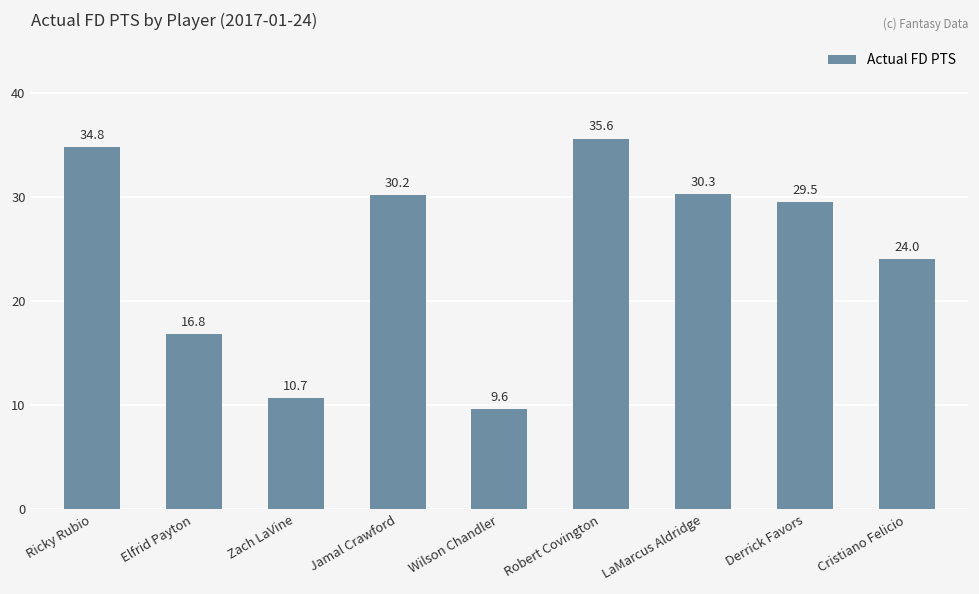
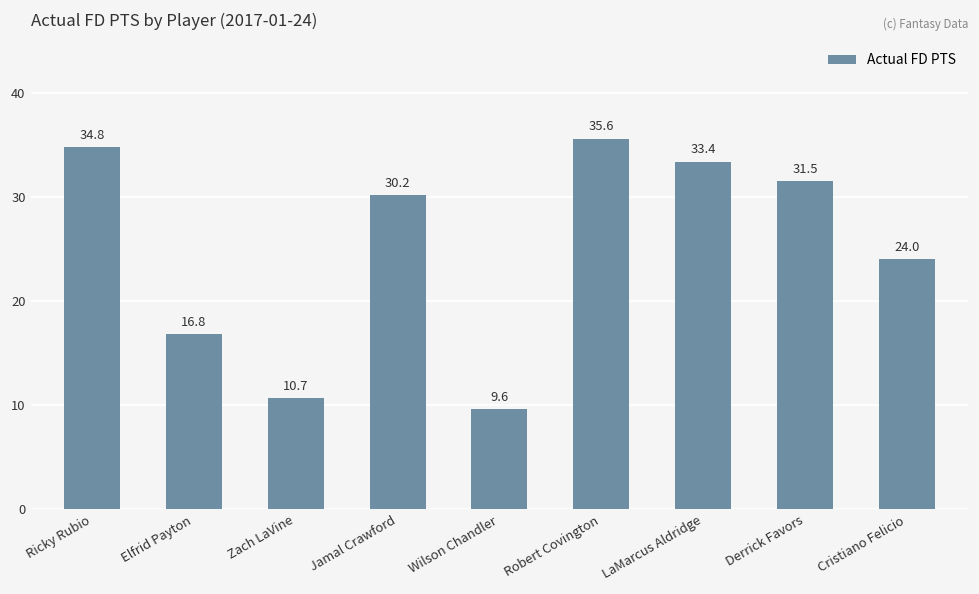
  {
    "Ricky Rubio": 34.8,
    "Elfrid Payton": 16.8,
    "Zach LaVine": 10.7,
    "Jamal Crawford": 30.2,
    "Wilson Chandler": 9.6,
    "Robert Covington": 35.6,
-   "LaMarcus Aldridge": 30.3,
-   "Derrick Favors": 29.5,
+   "LaMarcus Aldridge": 33.4,
+   "Derrick Favors": 31.5,
    "Cristiano Felicio": 24.0
  }
